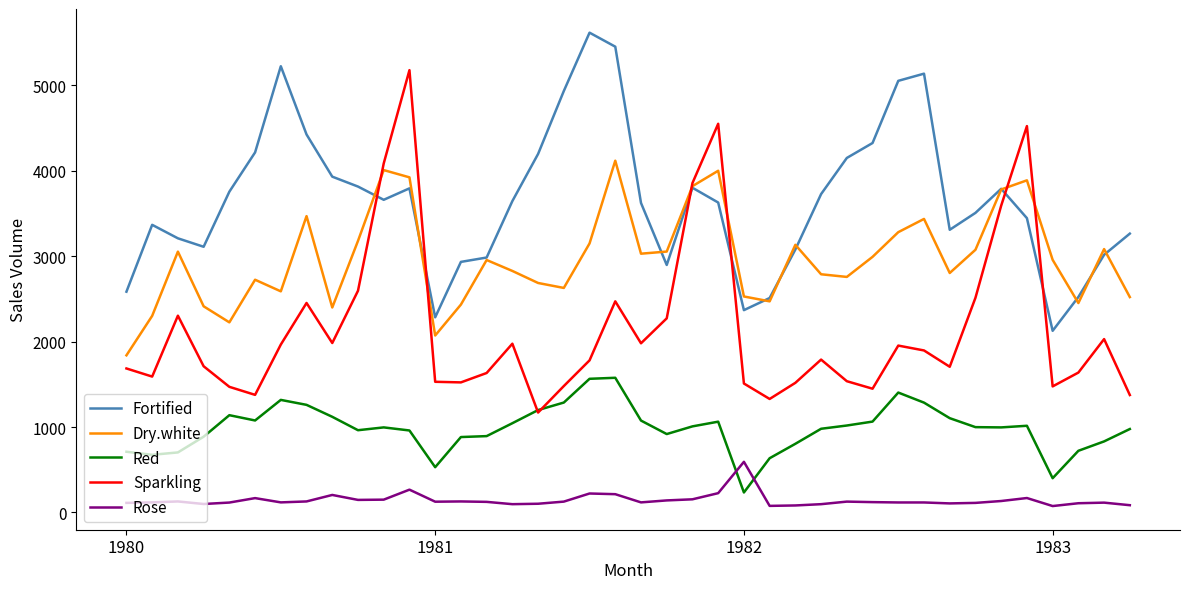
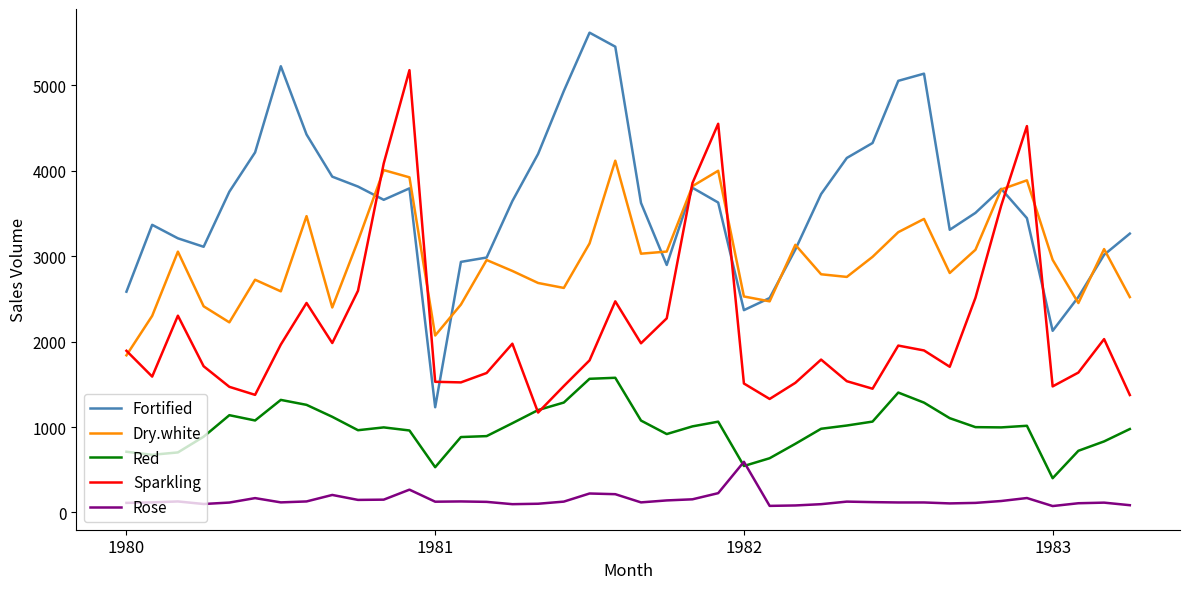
  {
    "Fortified": {
      "1980": 2600,
-     "1981": 2300,
+     "1981": 1200,
      "1982": 2400,
      "1983": 2100
    },
    "Dry.white": {
      "1980": 1800,
      "1981": 2100,
      "1982": 2500,
      "1983": 3000
    },
    "Red": {
      "1981": 500,
-     "1982": 200,
+     "1982": 500,
      "1983": 400
    },
    "Sparkling": {
-     "1980": 1700,
+     "1980": 1900,
      "1981": 1500,
      "1982": 1500,
      "1983": 1500
    },
    "Rose": {
      "1981": 100,
      "1982": 600,
      "1983": 100
    }
  }
